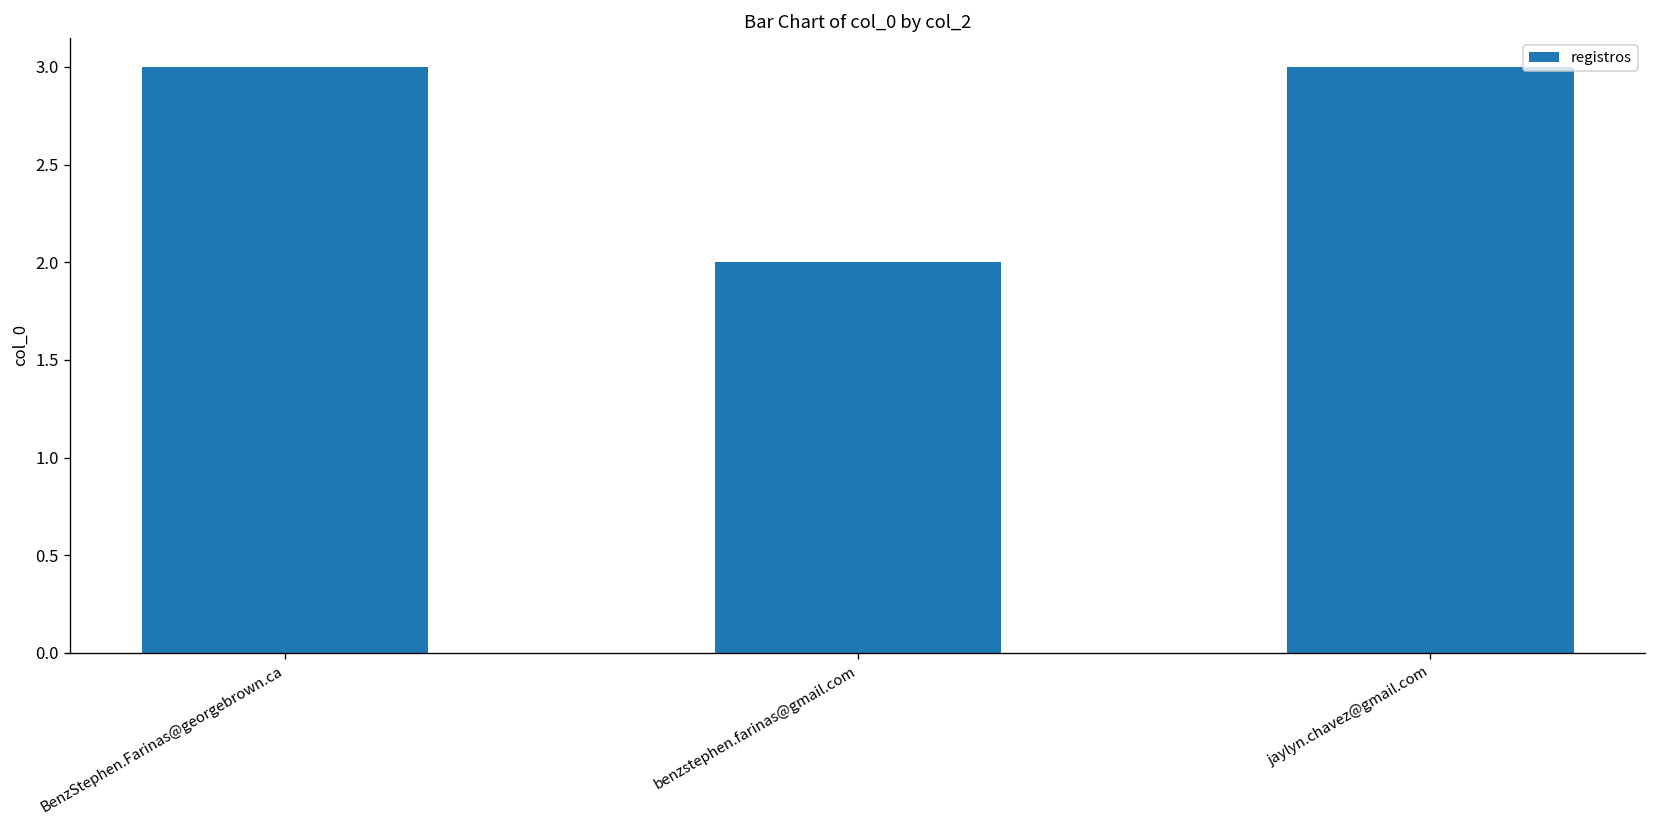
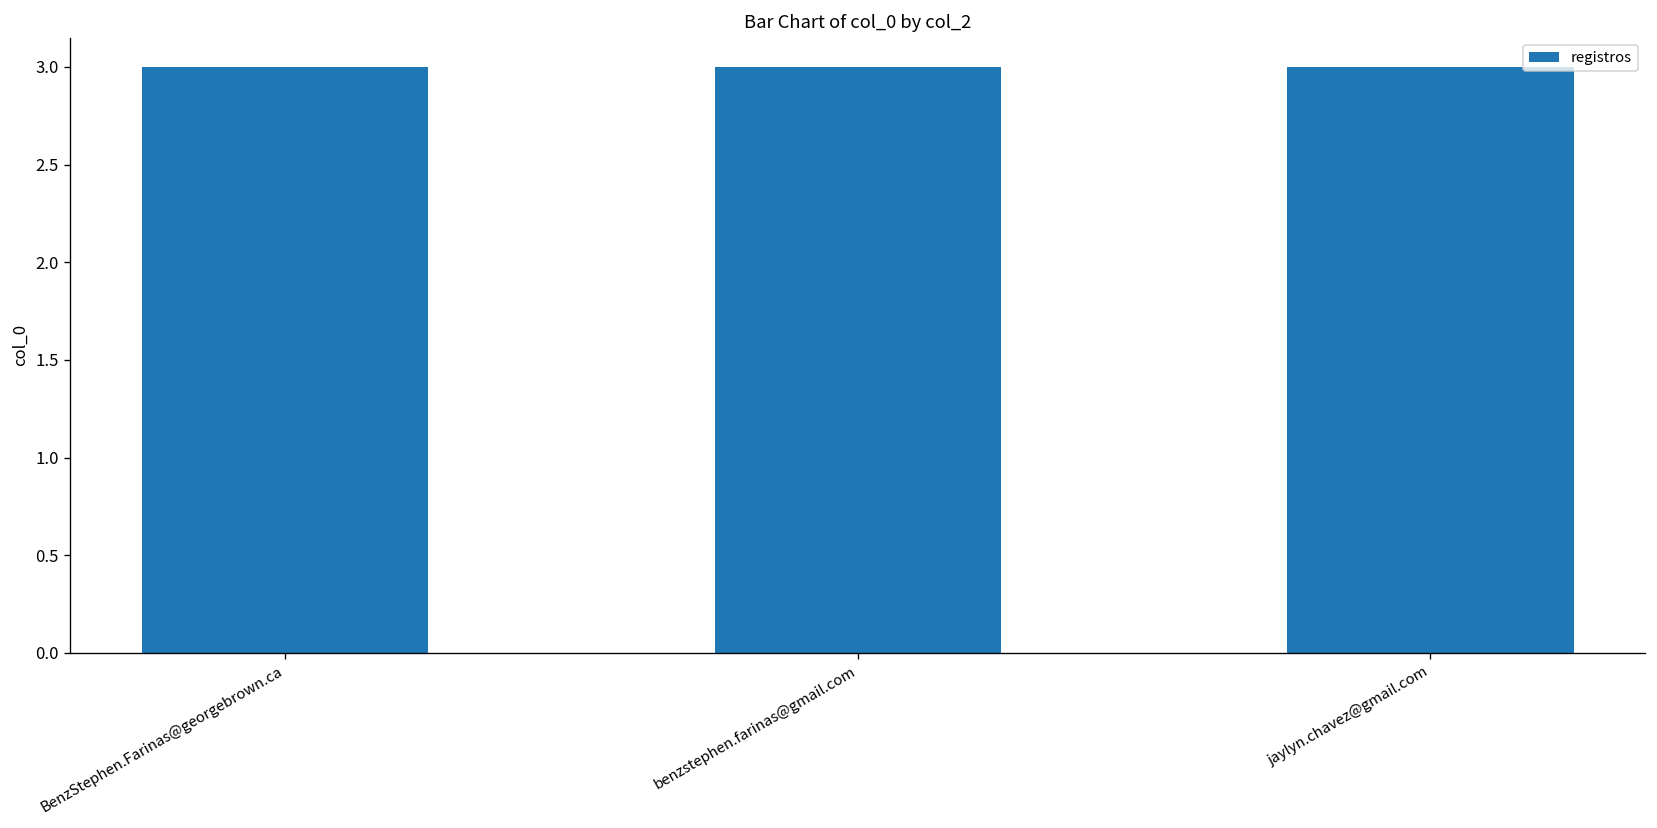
  {
    "BenzStephen.Farinas@georgebrown.ca": 3,
-   "benzstephen.farinas@gmail.com": 2,
+   "benzstephen.farinas@gmail.com": 3,
    "jaylyn.chavez@gmail.com": 3
  }
